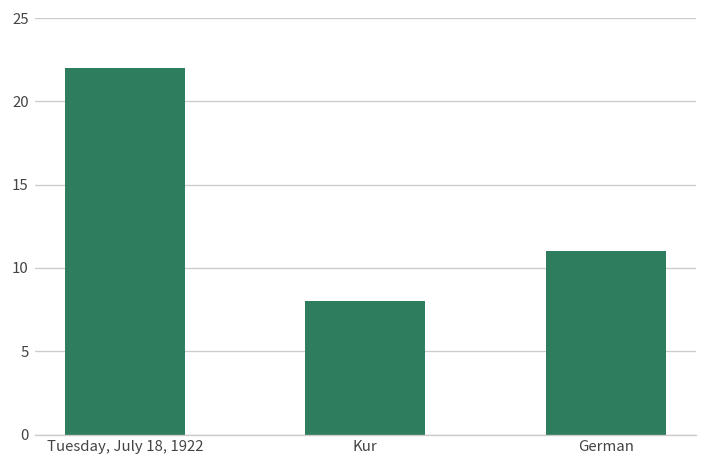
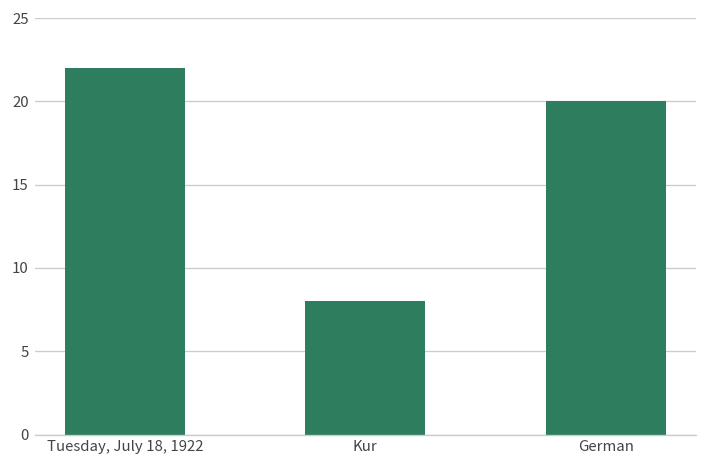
  {
    "Tuesday, July 18, 1922": 22,
    "Kur": 8,
-   "German": 11
+   "German": 20
  }
